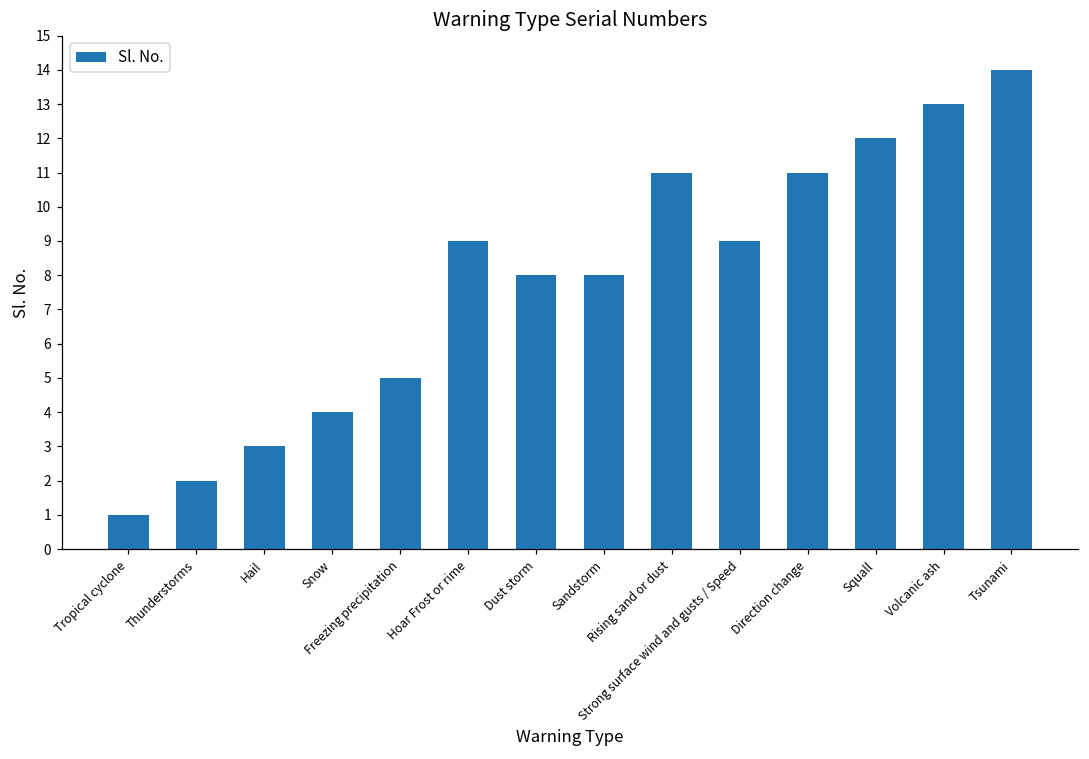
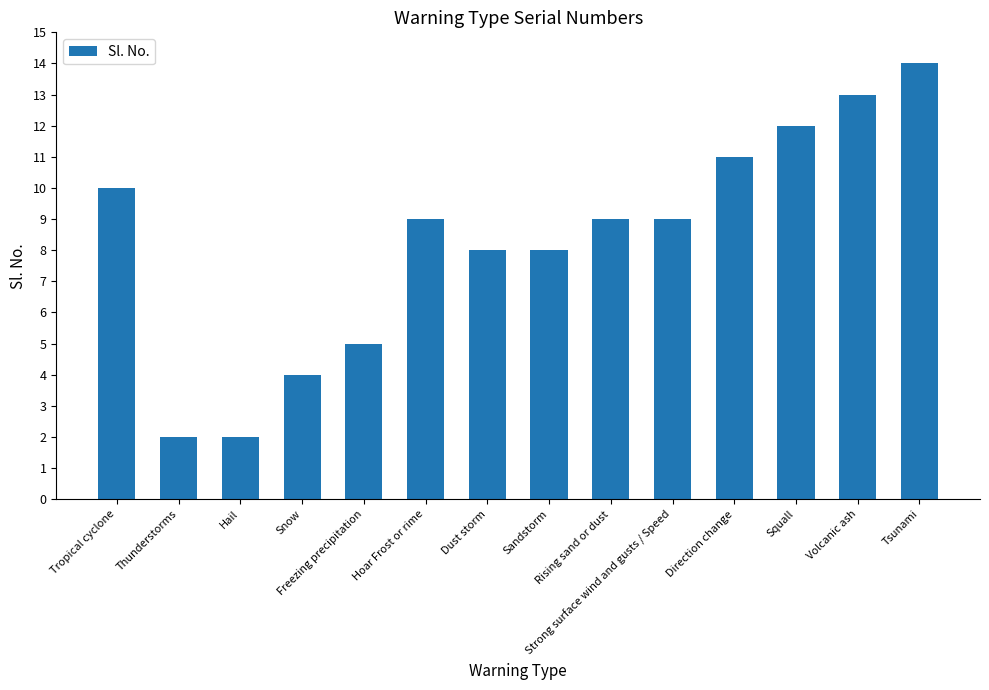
  {
-   "Tropical cyclone": 1,
+   "Tropical cyclone": 10,
    "Thunderstorms": 2,
-   "Hail": 3,
+   "Hail": 2,
    "Snow": 4,
    "Freezing precipitation": 5,
    "Hoar Frost or rime": 9,
    "Dust storm": 8,
    "Sandstorm": 8,
-   "Rising sand or dust": 11,
+   "Rising sand or dust": 9,
    "Strong surface wind and gusts / Speed": 9,
    "Direction change": 11,
    "Squall": 12,
    "Volcanic ash": 13,
    "Tsunami": 14
  }
